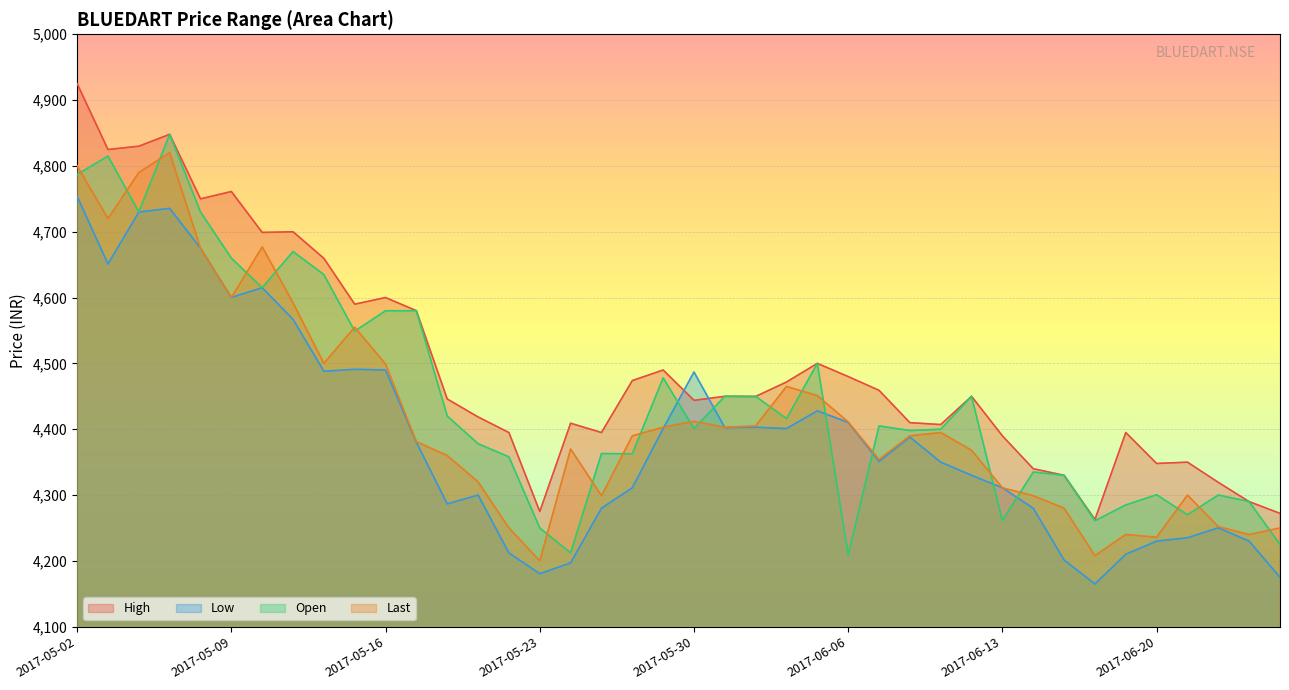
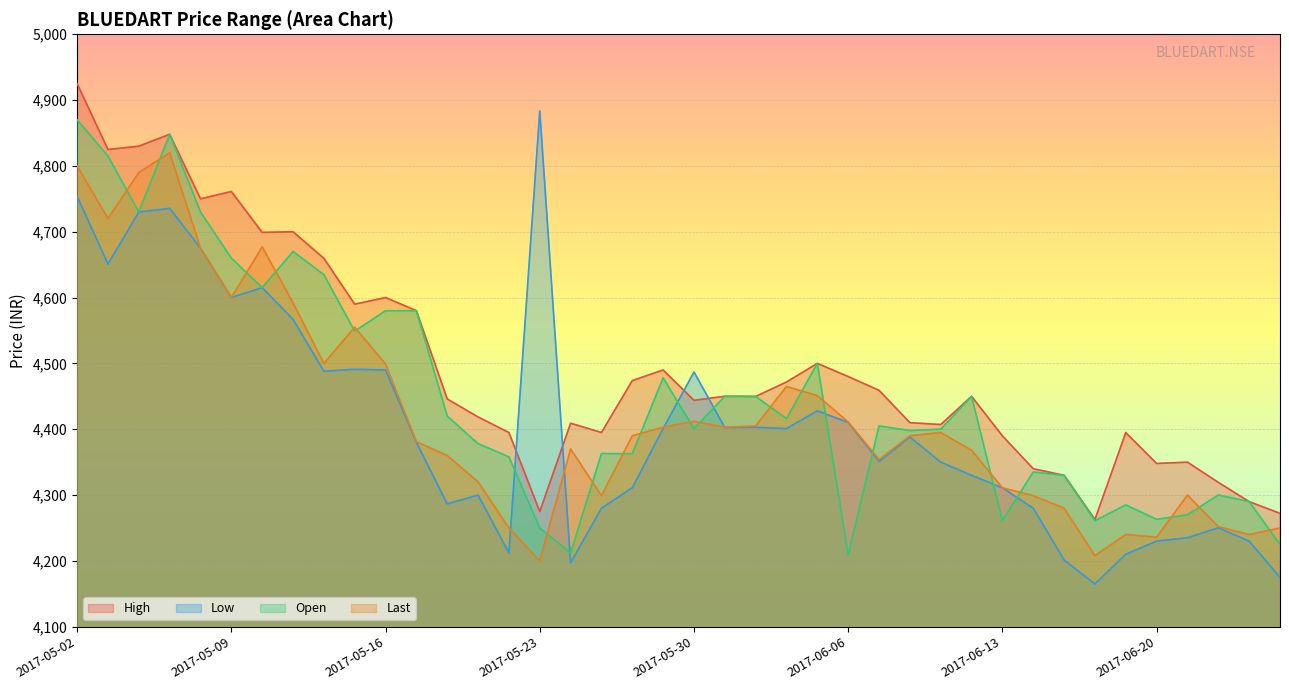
  {
    "Low": {
      "2017-05-02": "4,750",
      "2017-05-16": "4,490",
-     "2017-05-23": "4,180",
+     "2017-05-23": "4,880",
      "2017-05-30": "4,490",
      "2017-06-20": "4,230"
    },
    "Open": {
-     "2017-05-02": "4,790",
+     "2017-05-02": "4,870",
      "2017-05-09": "4,660",
      "2017-05-16": "4,580",
      "2017-05-23": "4,250",
      "2017-05-30": "4,400",
      "2017-06-06": "4,210",
      "2017-06-13": "4,260",
-     "2017-06-20": "4,300"
+     "2017-06-20": "4,260"
    }
  }
